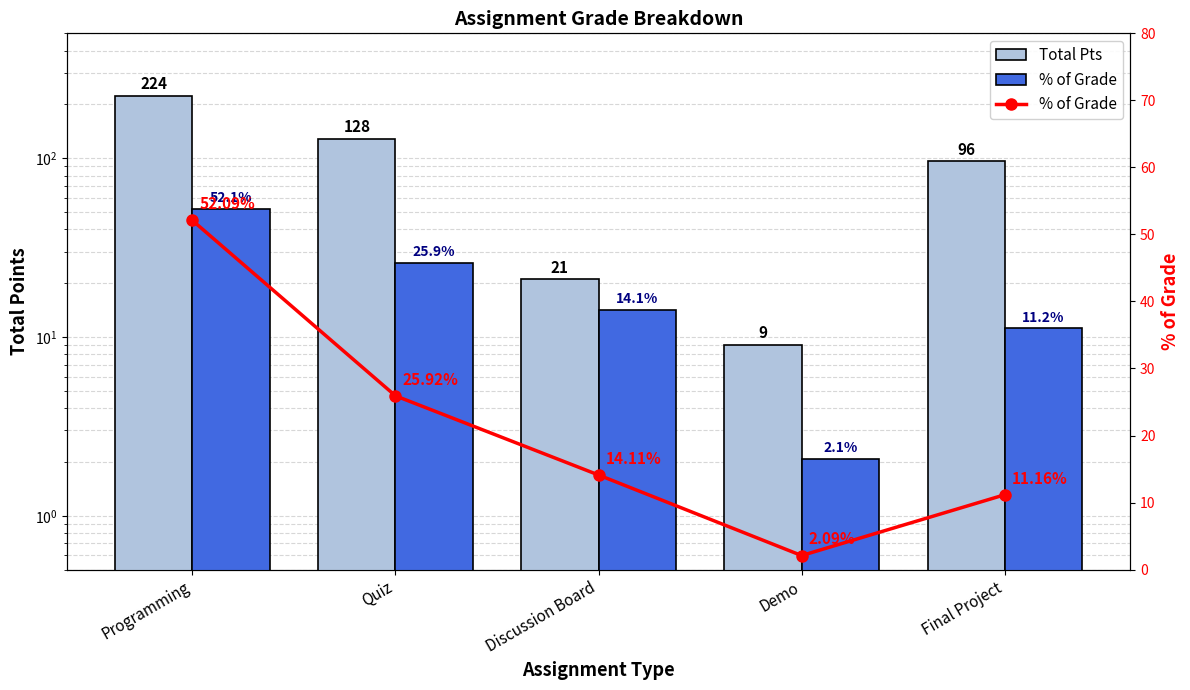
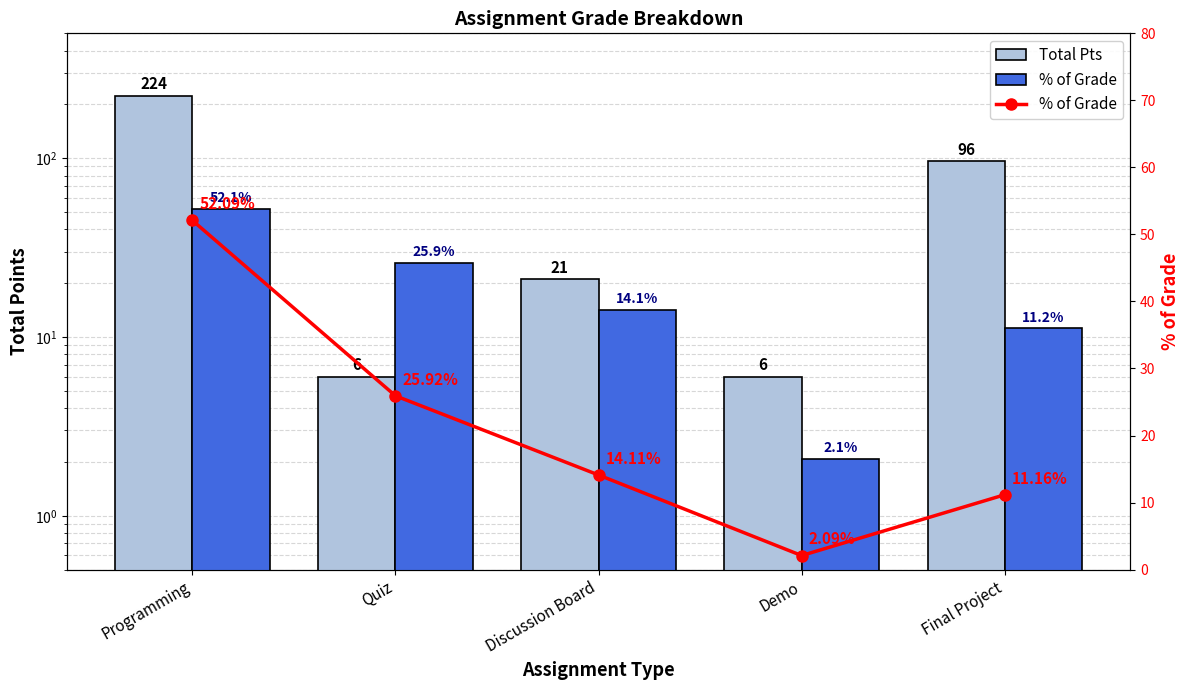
  {
    "Total Pts": {
      "Programming": 224,
-     "Quiz": 128,
+     "Quiz": 6,
      "Discussion Board": 21,
-     "Demo": 9,
+     "Demo": 6,
      "Final Project": 96
    }
  }
